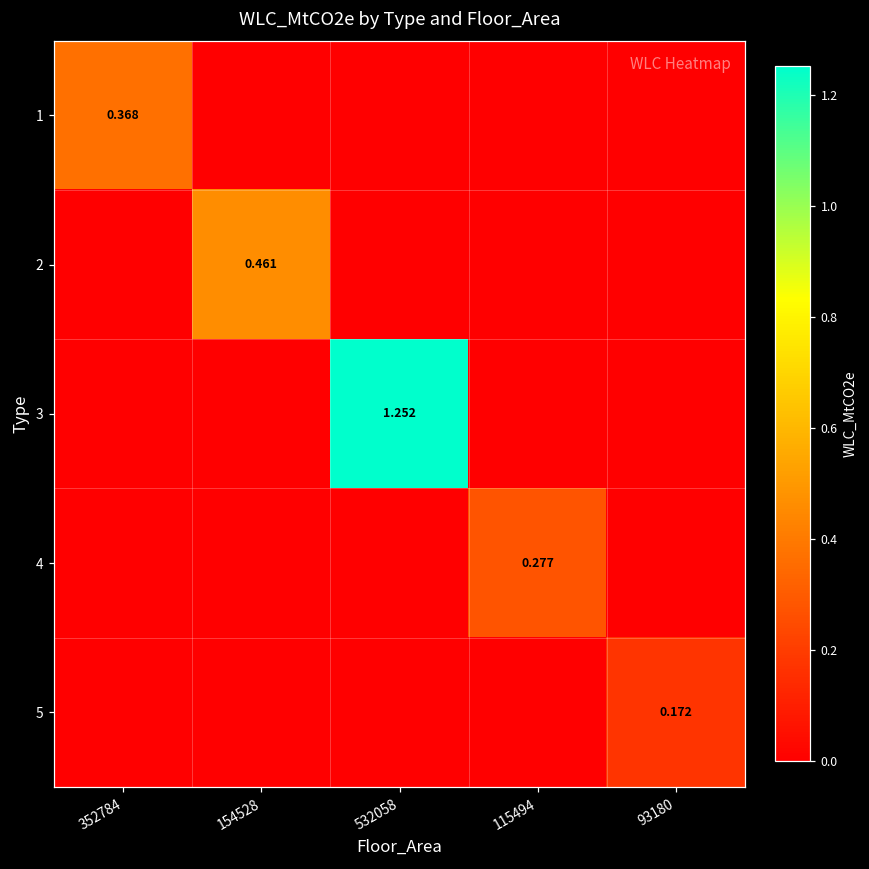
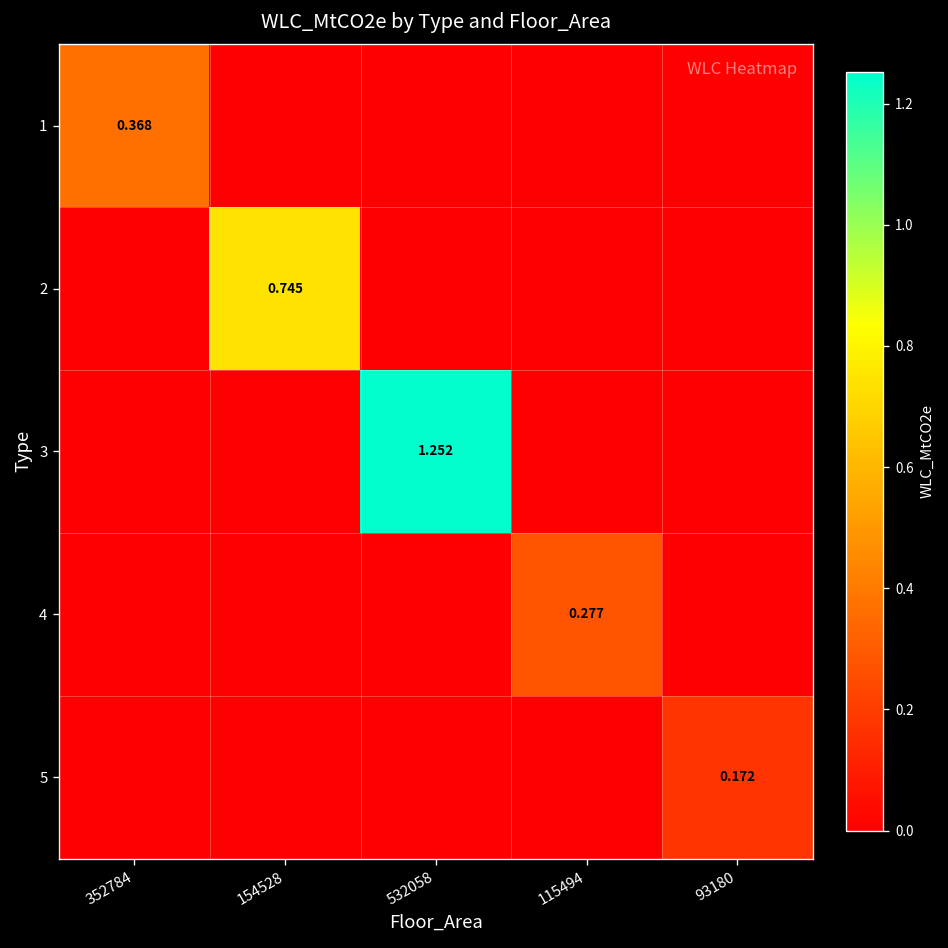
  {
    "1": {
      "352784": 0.368
    },
    "2": {
-     "154528": 0.461
+     "154528": 0.745
    },
    "3": {
      "532058": 1.252
    },
    "4": {
      "115494": 0.277
    },
    "5": {
      "93180": 0.172
    }
  }
